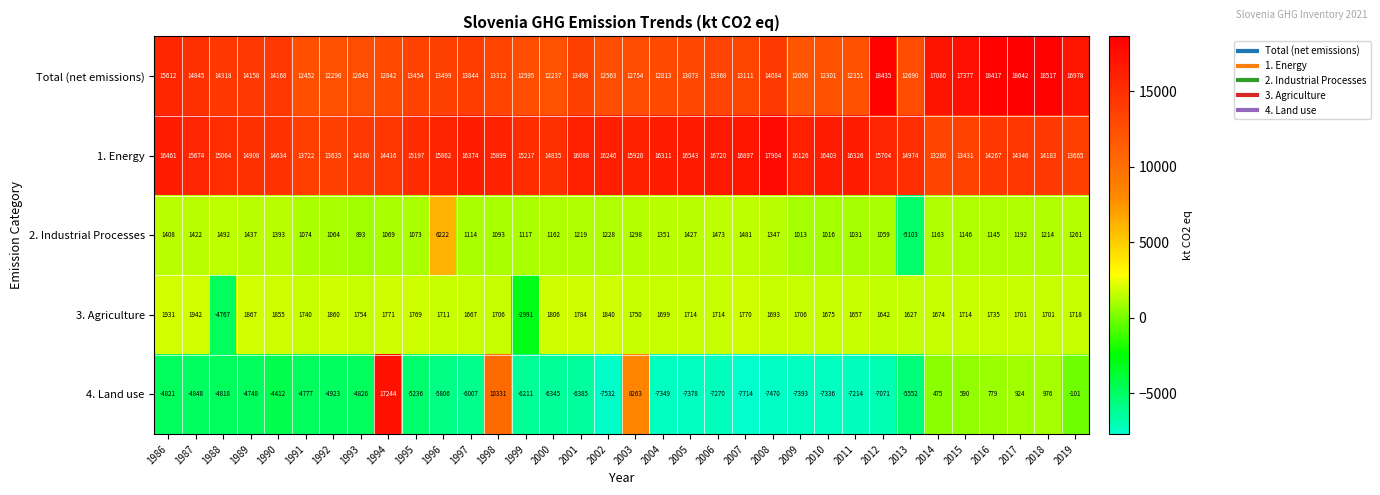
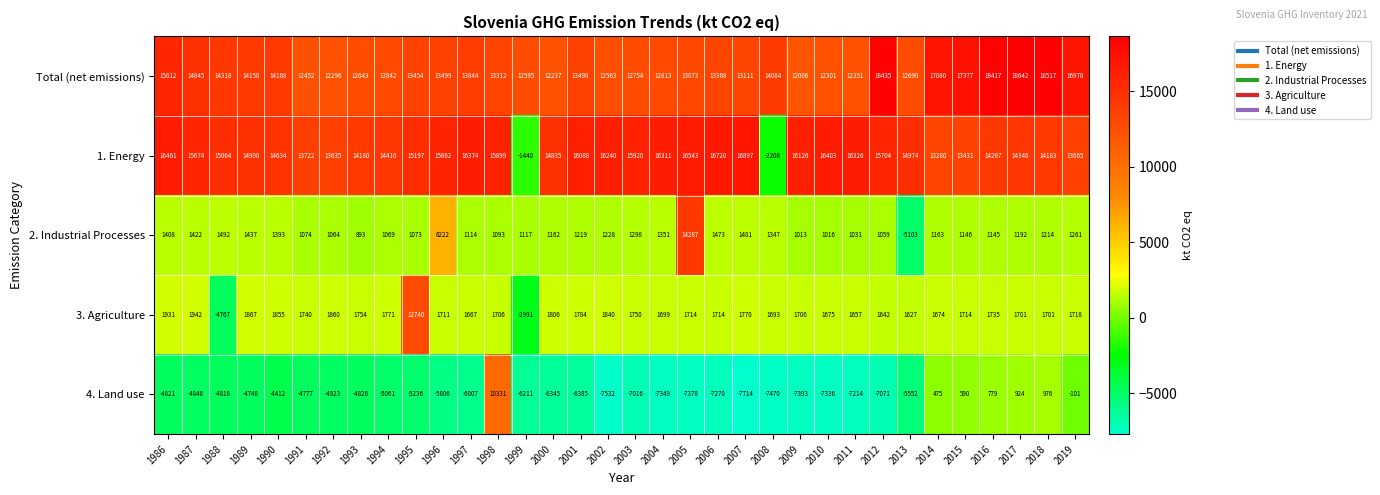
  {
    "Total (net emissions)": {
      "1986": 15612,
      "1987": 14845,
      "1988": 14318,
      "1989": 14158,
      "1990": 14168,
      "1991": 12452,
      "1992": 12296,
      "1993": 12643,
      "1994": 12842,
      "1995": 13454,
      "1996": 13499,
      "1997": 13844,
      "1998": 13312,
      "1999": 12595,
      "2000": 12237,
      "2001": 13498,
      "2002": 12563,
      "2003": 12754,
      "2004": 12813,
      "2005": 13073,
      "2006": 13368,
      "2007": 13111,
      "2008": 14084,
      "2009": 12006,
      "2010": 12301,
      "2011": 12351,
      "2012": 18435,
      "2013": 12690,
      "2014": 17080,
      "2015": 17377,
      "2016": 18417,
      "2017": 18642,
      "2018": 18517,
      "2019": 16978
    },
    "1. Energy": {
      "1986": 16461,
      "1987": 15674,
      "1988": 15064,
      "1989": 14908,
      "1990": 14634,
      "1991": 13722,
      "1992": 13635,
      "1993": 14180,
      "1994": 14416,
      "1995": 15197,
      "1996": 15862,
      "1997": 16374,
      "1998": 15899,
-     "1999": 15217,
+     "1999": -1440,
      "2000": 14835,
      "2001": 16088,
      "2002": 16240,
      "2003": 15920,
      "2004": 16311,
      "2005": 16543,
      "2006": 16720,
      "2007": 16897,
-     "2008": 17904,
+     "2008": -2208,
      "2009": 16126,
      "2010": 16403,
      "2011": 16326,
      "2012": 15704,
      "2013": 14974,
      "2014": 13280,
      "2015": 13431,
      "2016": 14267,
      "2017": 14346,
      "2018": 14183,
      "2019": 13665
    },
    "2. Industrial Processes": {
      "1986": 1408,
      "1987": 1422,
      "1988": 1492,
      "1989": 1437,
      "1990": 1393,
      "1991": 1074,
      "1992": 1064,
      "1993": 893,
      "1994": 1069,
      "1995": 1073,
      "1996": 6222,
      "1997": 1114,
      "1998": 1093,
      "1999": 1117,
      "2000": 1162,
      "2001": 1219,
      "2002": 1228,
      "2003": 1298,
      "2004": 1351,
-     "2005": 1427,
+     "2005": 14287,
      "2006": 1473,
      "2007": 1481,
      "2008": 1347,
      "2009": 1013,
      "2010": 1016,
      "2011": 1031,
      "2012": 1059,
      "2013": -5103,
      "2014": 1163,
      "2015": 1146,
      "2016": 1145,
      "2017": 1192,
      "2018": 1214,
      "2019": 1261
    },
    "3. Agriculture": {
      "1986": 1931,
      "1987": 1942,
      "1988": -4767,
      "1989": 1867,
      "1990": 1855,
      "1991": 1740,
      "1992": 1860,
      "1993": 1754,
      "1994": 1771,
-     "1995": 1769,
+     "1995": 12740,
      "1996": 1711,
      "1997": 1667,
      "1998": 1706,
      "1999": -2991,
      "2000": 1806,
      "2001": 1784,
      "2002": 1840,
      "2003": 1750,
      "2004": 1699,
      "2005": 1714,
      "2006": 1714,
      "2007": 1770,
      "2008": 1693,
      "2009": 1706,
      "2010": 1675,
      "2011": 1657,
      "2012": 1642,
      "2013": 1627,
      "2014": 1674,
      "2015": 1714,
      "2016": 1735,
      "2017": 1701,
      "2018": 1701,
      "2019": 1718
    },
    "4. Land use": {
      "1986": -4821,
      "1987": -4848,
      "1988": -4818,
      "1989": -4748,
      "1990": -4412,
      "1991": -4777,
      "1992": -4923,
      "1993": -4826,
-     "1994": 17244,
+     "1994": -5061,
      "1995": -5236,
      "1996": -5806,
      "1997": -6007,
      "1998": 10331,
      "1999": -6211,
      "2000": -6345,
      "2001": -6385,
      "2002": -7532,
-     "2003": 8263,
+     "2003": -7016,
      "2004": -7349,
      "2005": -7378,
      "2006": -7270,
      "2007": -7714,
      "2008": -7470,
      "2009": -7393,
      "2010": -7336,
      "2011": -7214,
      "2012": -7071,
      "2013": -5552,
      "2014": 475,
      "2015": 590,
      "2016": 779,
      "2017": 924,
      "2018": 976,
      "2019": -101
    }
  }
